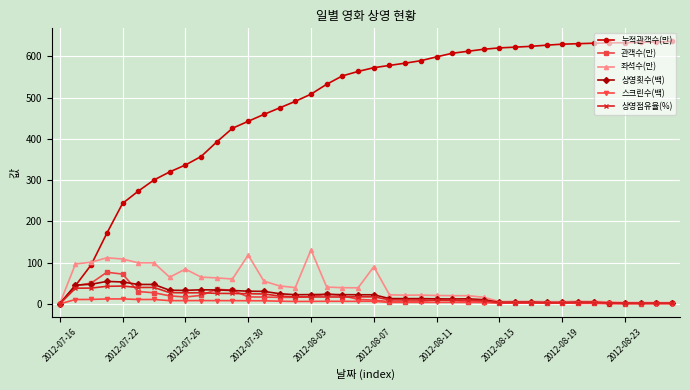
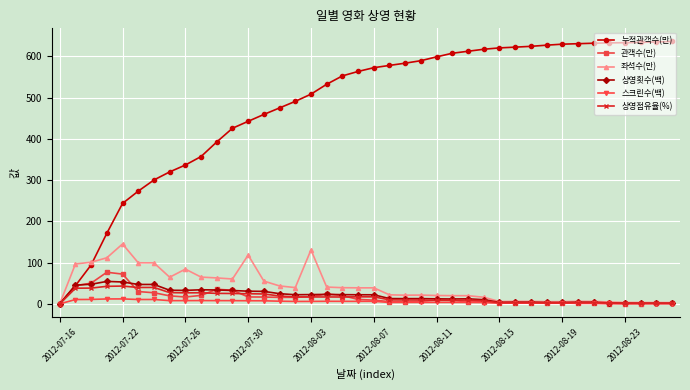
  {
    "좌석수(만)": {
-     "2012-07-22": 110,
+     "2012-07-22": 150,
      "2012-07-26": 80,
      "2012-07-30": 120,
      "2012-08-03": 130,
-     "2012-08-07": 90,
+     "2012-08-07": 40,
      "2012-08-11": 20
    }
  }
